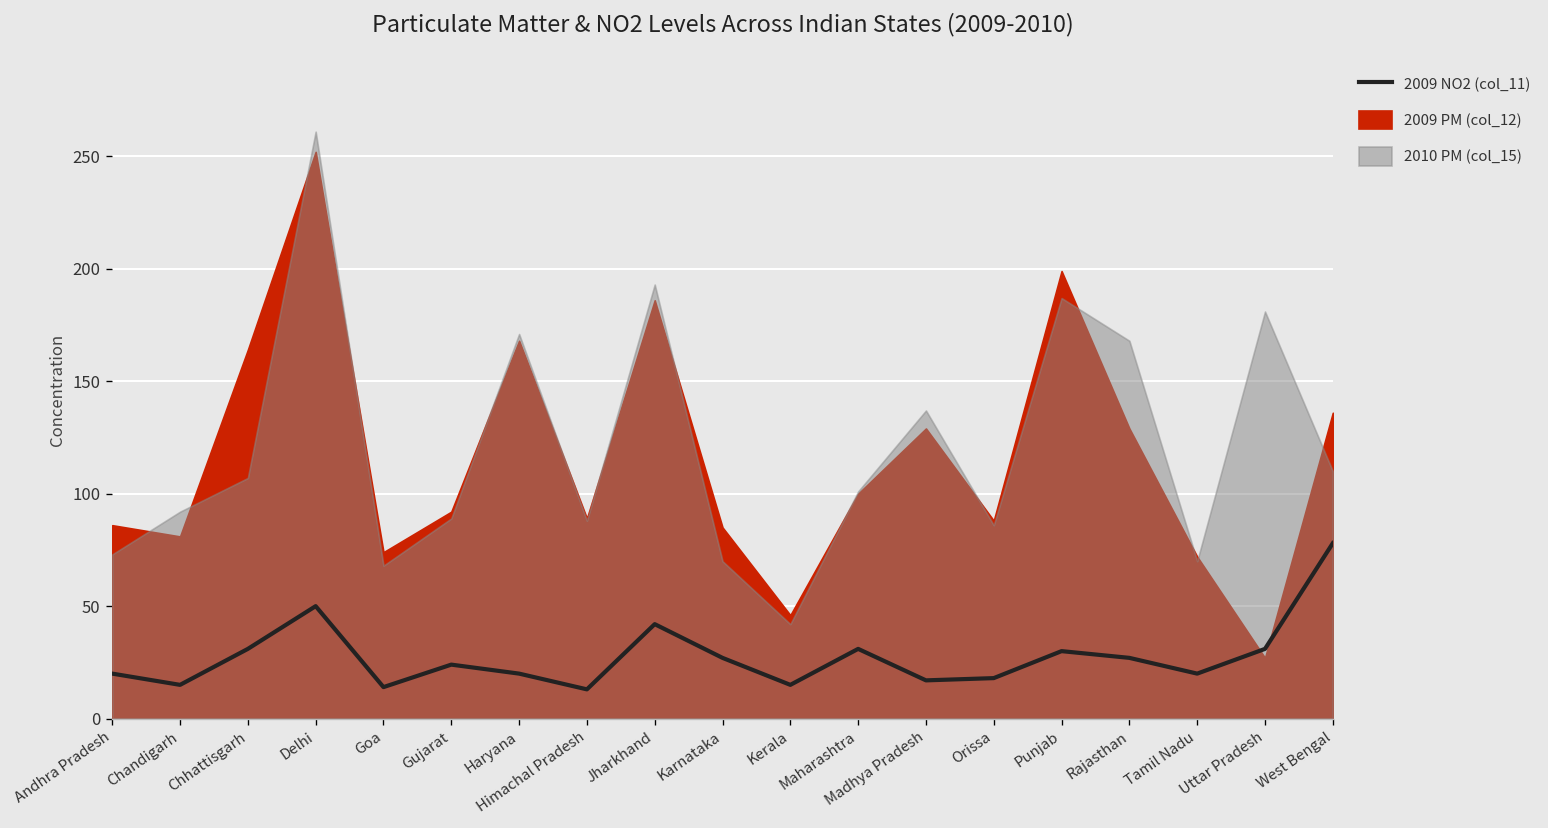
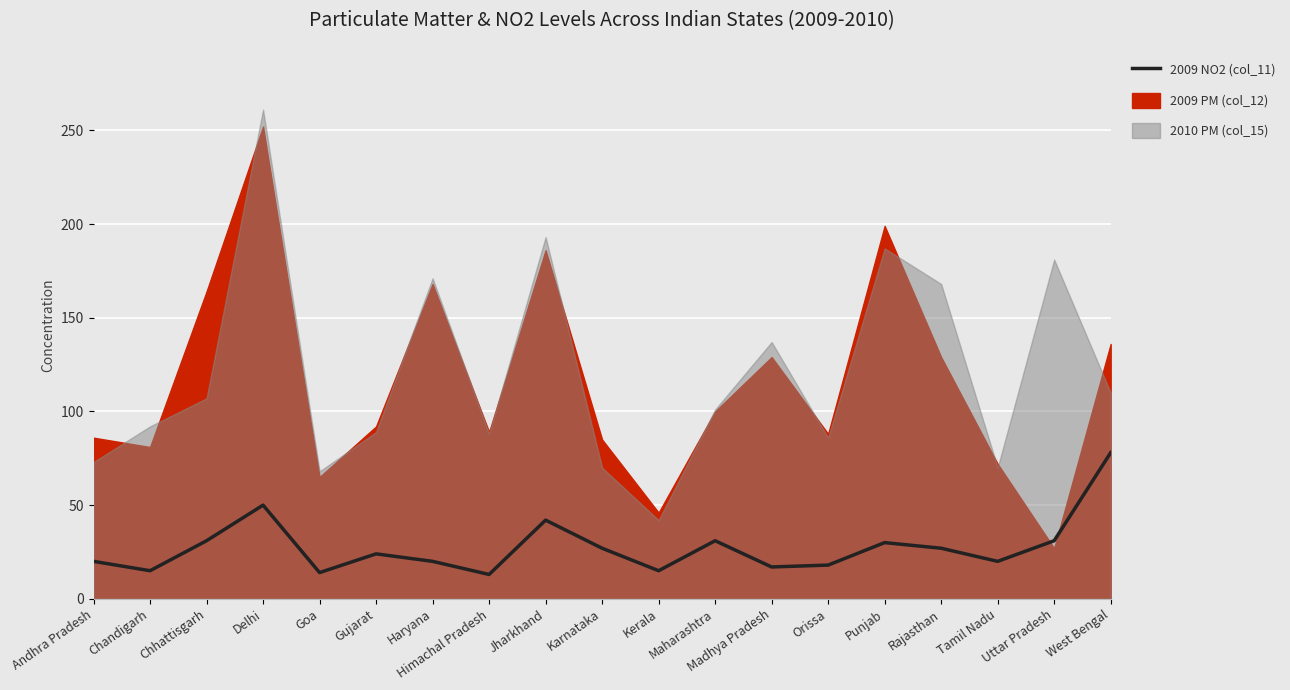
  {
    "2009 NO2 (col_11)": {
      "Andhra Pradesh": 20,
      "Chandigarh": 15,
      "Chhattisgarh": 31,
      "Delhi": 50,
      "Goa": 14,
      "Gujarat": 24,
      "Haryana": 20,
      "Himachal Pradesh": 13,
      "Jharkhand": 42,
      "Karnataka": 27,
      "Kerala": 15,
      "Maharashtra": 31,
      "Madhya Pradesh": 17,
      "Orissa": 18,
      "Punjab": 30,
      "Rajasthan": 27,
      "Tamil Nadu": 20,
      "Uttar Pradesh": 31,
      "West Bengal": 78
    },
    "2009 PM (col_12)": {
      "Andhra Pradesh": 86,
      "Chandigarh": 81,
      "Chhattisgarh": 164,
      "Delhi": 252,
-     "Goa": 74,
+     "Goa": 65,
      "Gujarat": 92,
      "Haryana": 168,
      "Jharkhand": 186,
      "Karnataka": 85,
      "Kerala": 46,
      "Madhya Pradesh": 129,
      "Orissa": 88,
      "Punjab": 199,
      "Rajasthan": 129,
      "Tamil Nadu": 72,
      "Uttar Pradesh": 27,
      "West Bengal": 136
    },
    "2010 PM (col_15)": {
      "Andhra Pradesh": 73,
      "Chandigarh": 92,
      "Chhattisgarh": 107,
      "Delhi": 261,
      "Goa": 68,
      "Gujarat": 89,
      "Haryana": 171,
      "Jharkhand": 193,
      "Karnataka": 70,
      "Kerala": 42,
      "Madhya Pradesh": 137,
      "Orissa": 86,
      "Punjab": 187,
      "Rajasthan": 168,
      "Tamil Nadu": 70,
      "Uttar Pradesh": 181,
      "West Bengal": 110
    }
  }
